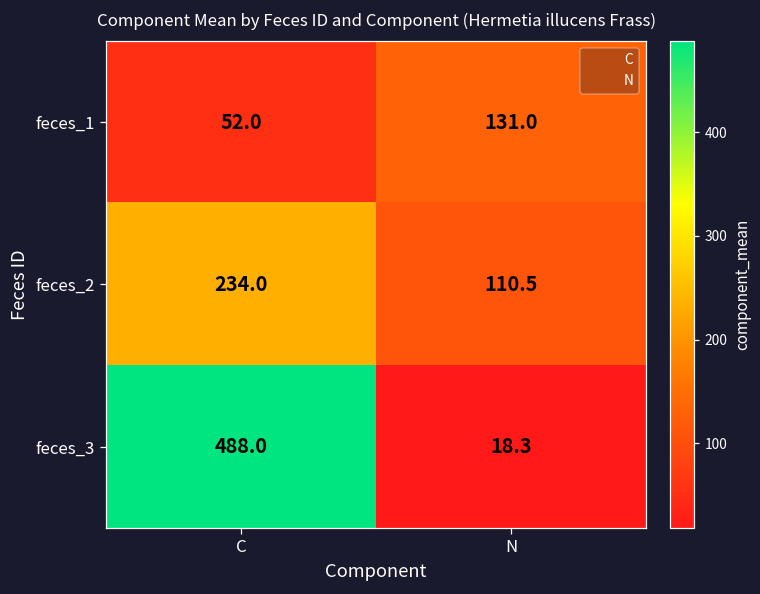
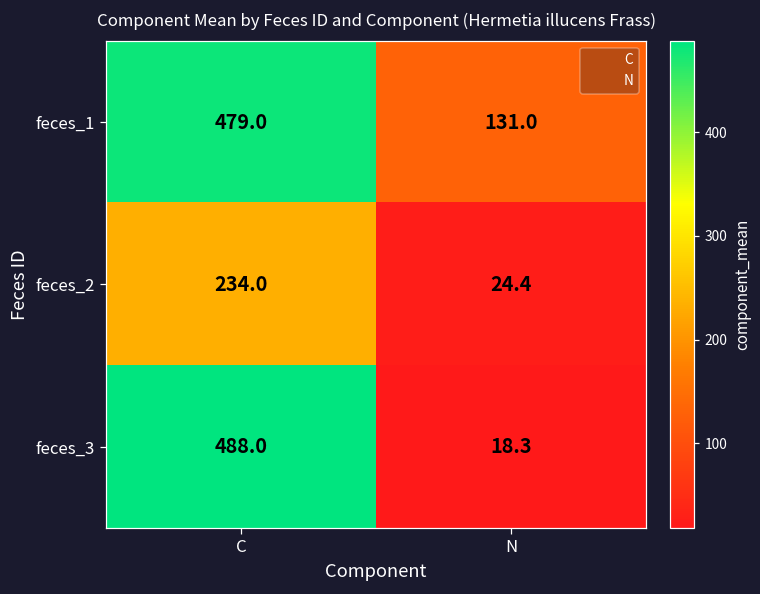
  {
    "feces_1": {
-     "C": 52.0,
+     "C": 479.0,
      "N": 131.0
    },
    "feces_2": {
      "C": 234.0,
-     "N": 110.5
+     "N": 24.4
    },
    "feces_3": {
      "C": 488.0,
      "N": 18.3
    }
  }
